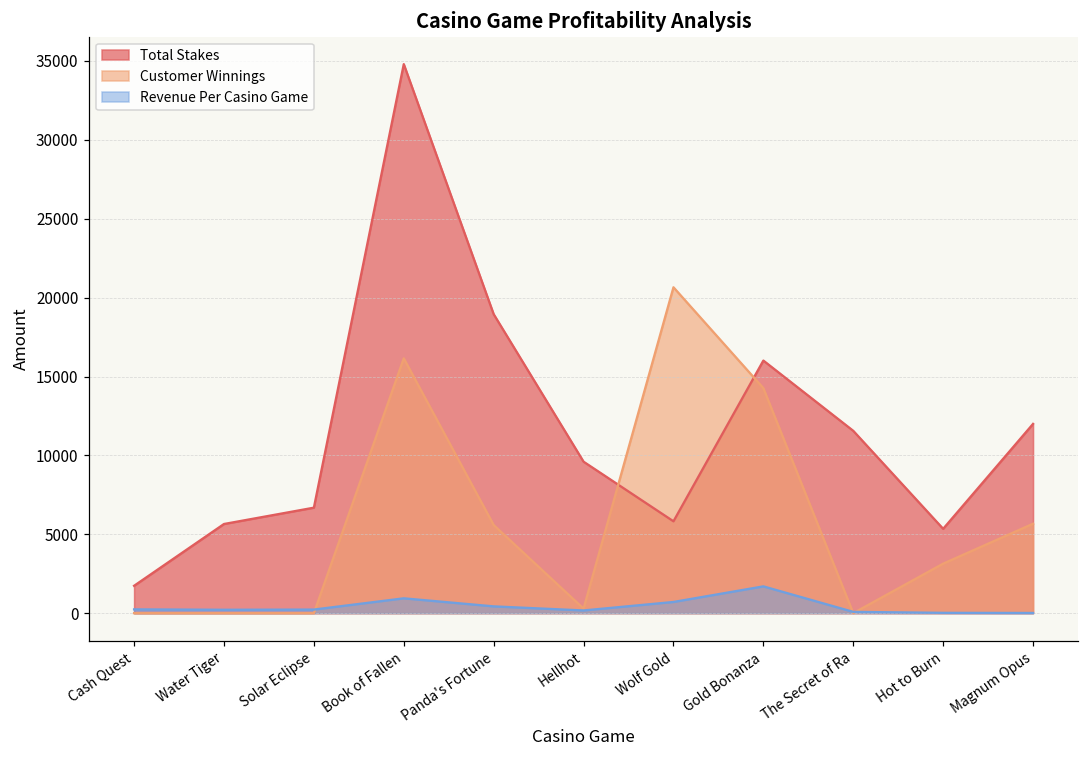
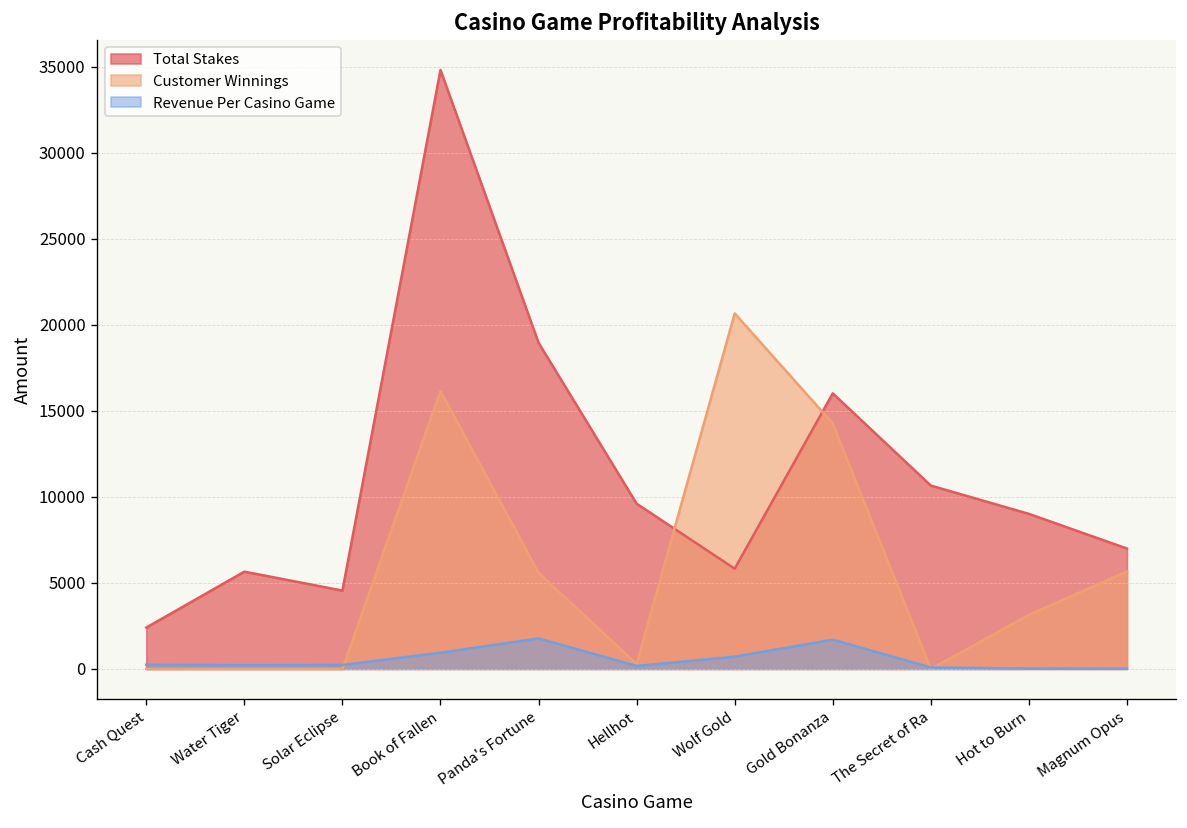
  {
    "Total Stakes": {
-     "Cash Quest": 1700,
+     "Cash Quest": 2400,
      "Water Tiger": 5700,
-     "Solar Eclipse": 6700,
+     "Solar Eclipse": 4600,
      "Book of Fallen": 34800,
      "Panda's Fortune": 19000,
      "Hellhot": 9600,
      "Wolf Gold": 5800,
      "Gold Bonanza": 16000,
-     "The Secret of Ra": 11600,
-     "Hot to Burn": 5300,
-     "Magnum Opus": 12000
+     "The Secret of Ra": 10700,
+     "Hot to Burn": 9000,
+     "Magnum Opus": 7000
    },
    "Customer Winnings": {
      "Cash Quest": 0,
      "Water Tiger": 0,
      "Solar Eclipse": 0,
      "Book of Fallen": 16200,
      "Panda's Fortune": 5600,
      "Wolf Gold": 20700,
      "Gold Bonanza": 14300,
      "Hot to Burn": 3100,
      "Magnum Opus": 5700
    },
    "Revenue Per Casino Game": {
      "Cash Quest": 200,
      "Water Tiger": 200,
      "Solar Eclipse": 200,
      "Book of Fallen": 900,
-     "Panda's Fortune": 400,
+     "Panda's Fortune": 1800,
      "Wolf Gold": 700,
      "Gold Bonanza": 1700,
      "Hot to Burn": 0,
      "Magnum Opus": 0
    }
  }
